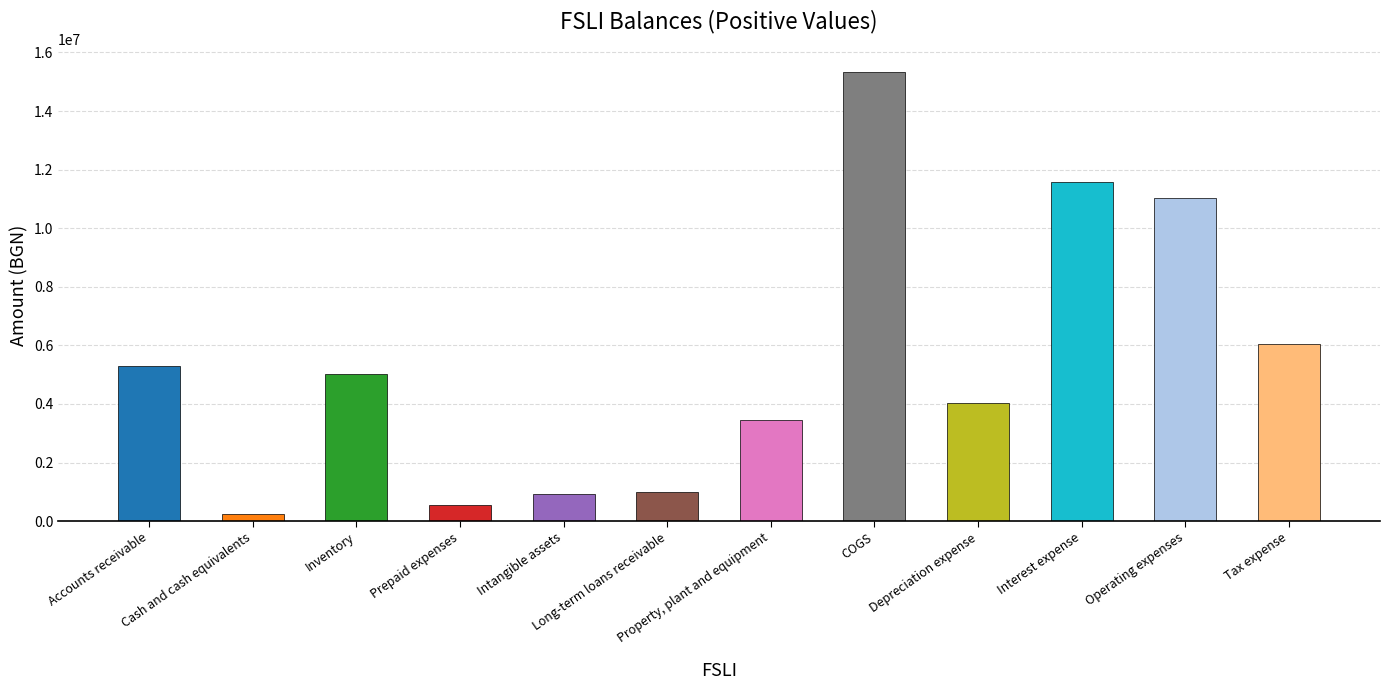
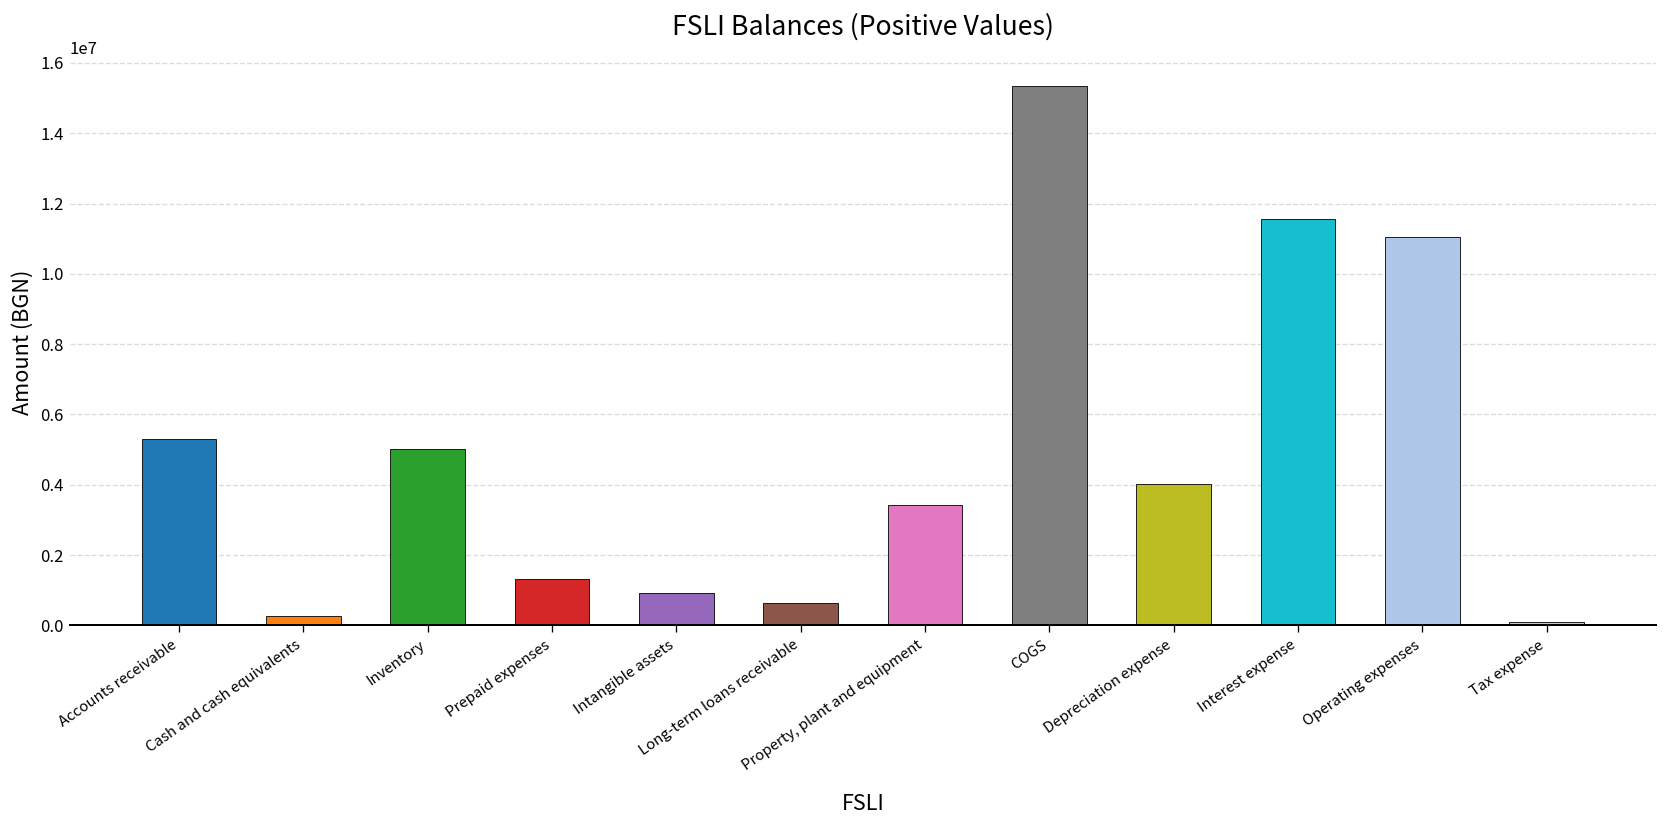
  {
    "Accounts receivable": 5300000,
    "Cash and cash equivalents": 300000,
    "Inventory": 5000000,
-   "Prepaid expenses": 600000,
+   "Prepaid expenses": 1300000,
    "Intangible assets": 900000,
-   "Long-term loans receivable": 1000000,
+   "Long-term loans receivable": 600000,
    "Property, plant and equipment": 3400000,
    "COGS": 15300000,
    "Depreciation expense": 4000000,
    "Interest expense": 11600000,
    "Operating expenses": 11000000,
-   "Tax expense": 6000000
+   "Tax expense": 100000
  }
